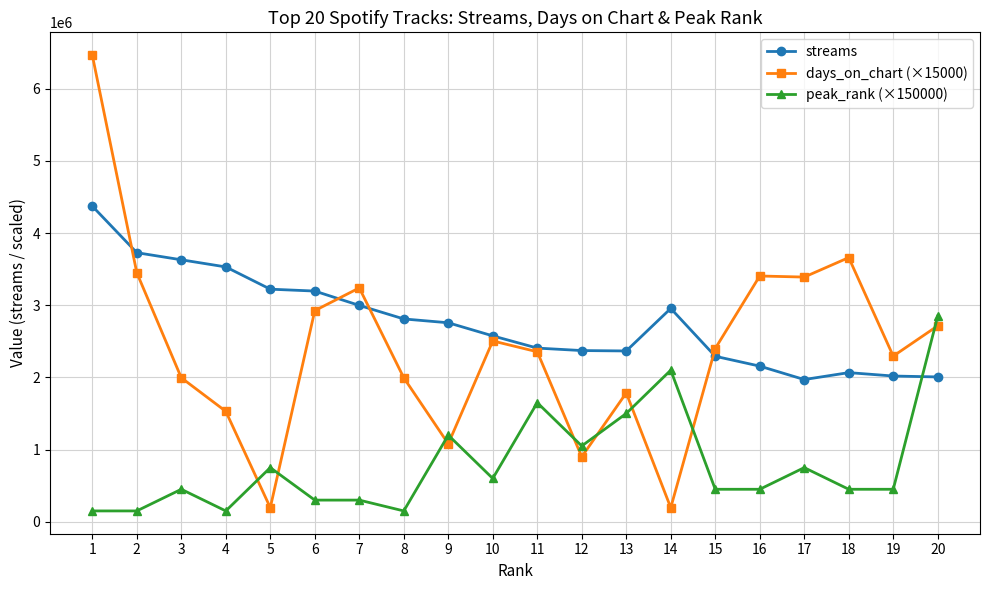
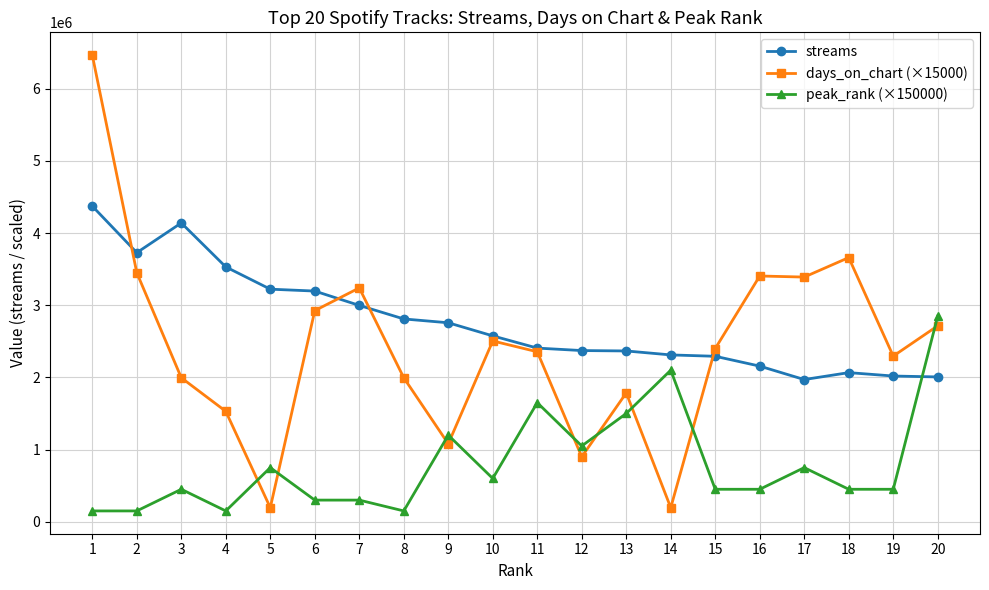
  {
    "streams": {
      "1": 4400000,
      "2": 3700000,
-     "3": 3600000,
+     "3": 4100000,
      "4": 3500000,
      "5": 3200000,
      "6": 3200000,
      "7": 3000000,
      "8": 2800000,
      "9": 2800000,
      "10": 2600000,
      "11": 2400000,
      "12": 2400000,
      "13": 2400000,
-     "14": 3000000,
+     "14": 2300000,
      "15": 2300000,
      "16": 2200000,
      "17": 2000000,
      "18": 2100000,
      "19": 2000000,
      "20": 2000000
    },
    "days_on_chart (×15000)": {
      "1": 6500000,
      "2": 3500000,
      "3": 2000000,
      "4": 1500000,
      "5": 200000,
      "6": 2900000,
      "7": 3200000,
      "8": 2000000,
      "9": 1100000,
      "10": 2500000,
      "11": 2400000,
      "12": 900000,
      "13": 1800000,
      "14": 200000,
      "15": 2400000,
      "16": 3400000,
      "17": 3400000,
      "18": 3700000,
      "19": 2300000,
      "20": 2700000
    },
    "peak_rank (×150000)": {
      "1": 200000,
      "2": 200000,
      "3": 500000,
      "4": 200000,
      "5": 800000,
      "6": 300000,
      "7": 300000,
      "8": 200000,
      "9": 1200000,
      "10": 600000,
      "11": 1700000,
      "12": 1100000,
      "13": 1500000,
      "14": 2100000,
      "15": 500000,
      "16": 500000,
      "17": 800000,
      "18": 500000,
      "19": 500000,
      "20": 2900000
    }
  }
